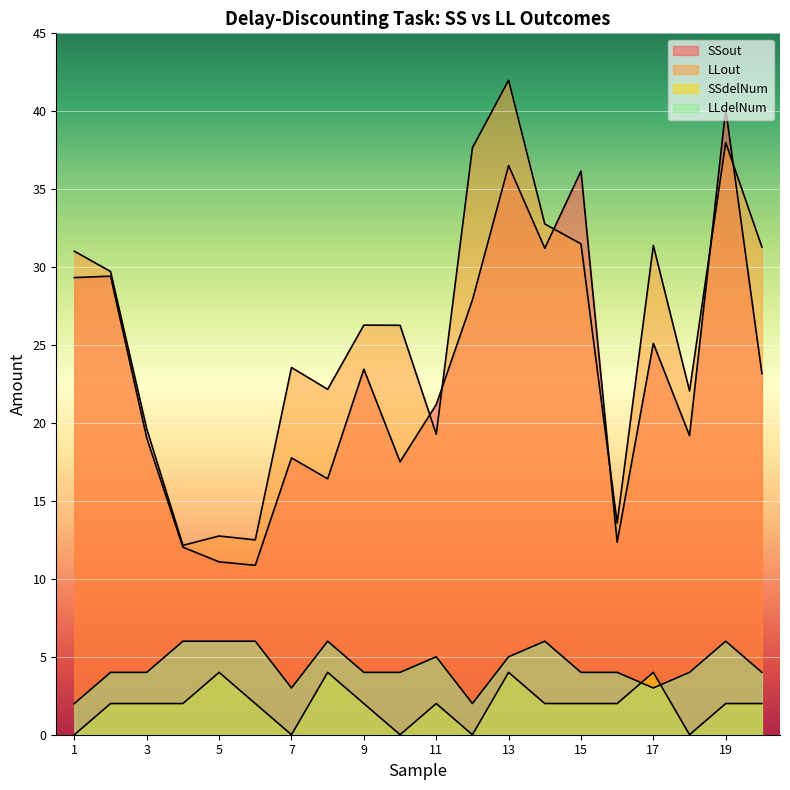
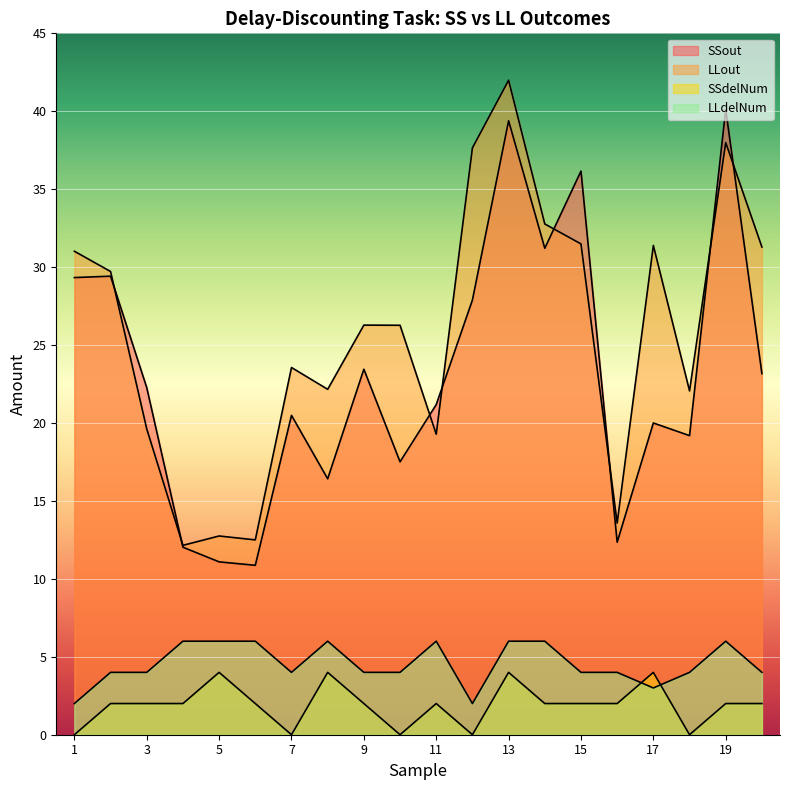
  {
    "SSout": {
      "1": 29.3,
-     "3": 19.0,
+     "3": 22.3,
      "5": 11.1,
-     "7": 17.8,
+     "7": 20.5,
      "9": 23.5,
      "11": 21.2,
-     "13": 36.5,
+     "13": 39.4,
      "15": 36.2,
-     "17": 25.1
+     "17": 20.0
    },
    "LLdelNum": {
      "1": 2,
      "3": 4,
      "5": 6,
-     "7": 3,
+     "7": 4,
      "9": 4,
-     "11": 5,
-     "13": 5,
+     "11": 6,
+     "13": 6,
      "15": 4,
      "17": 3,
      "19": 6
    }
  }
